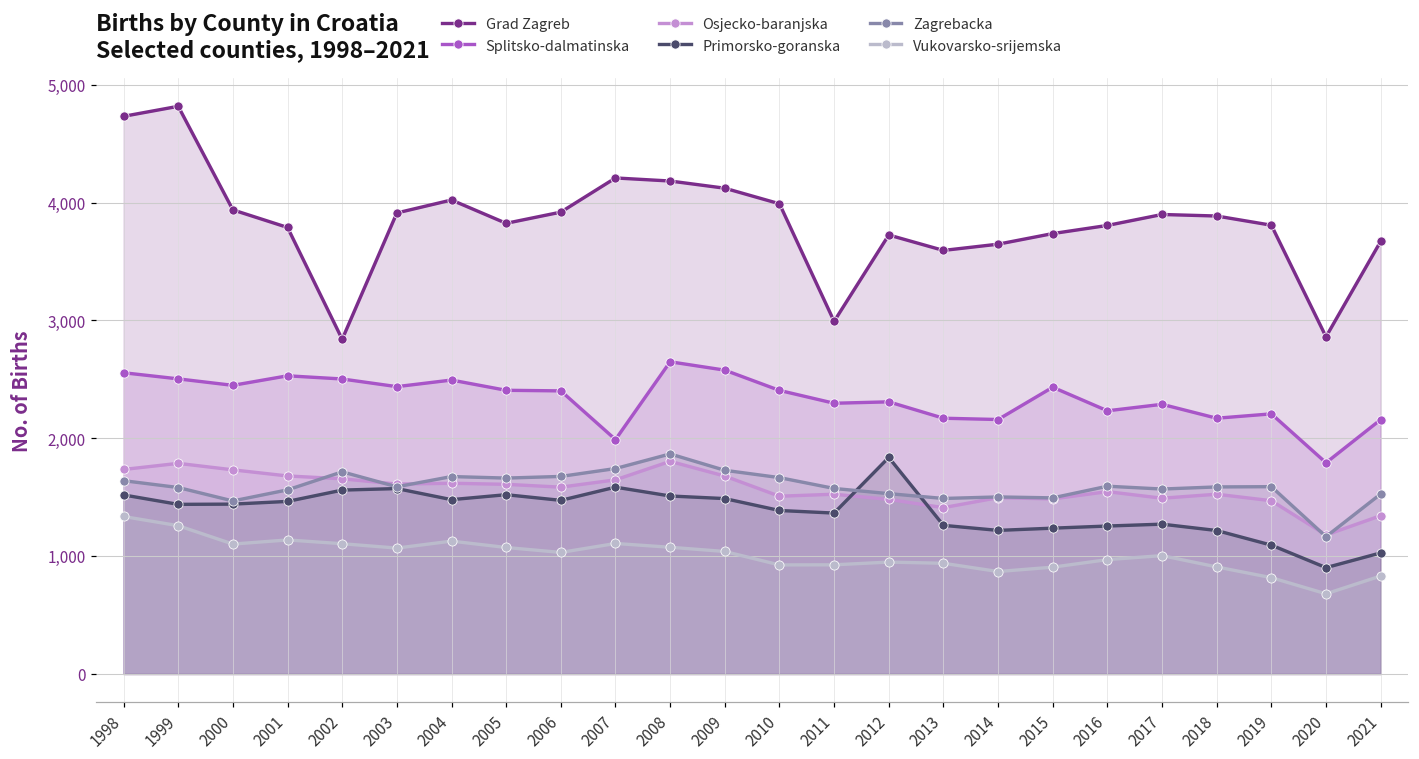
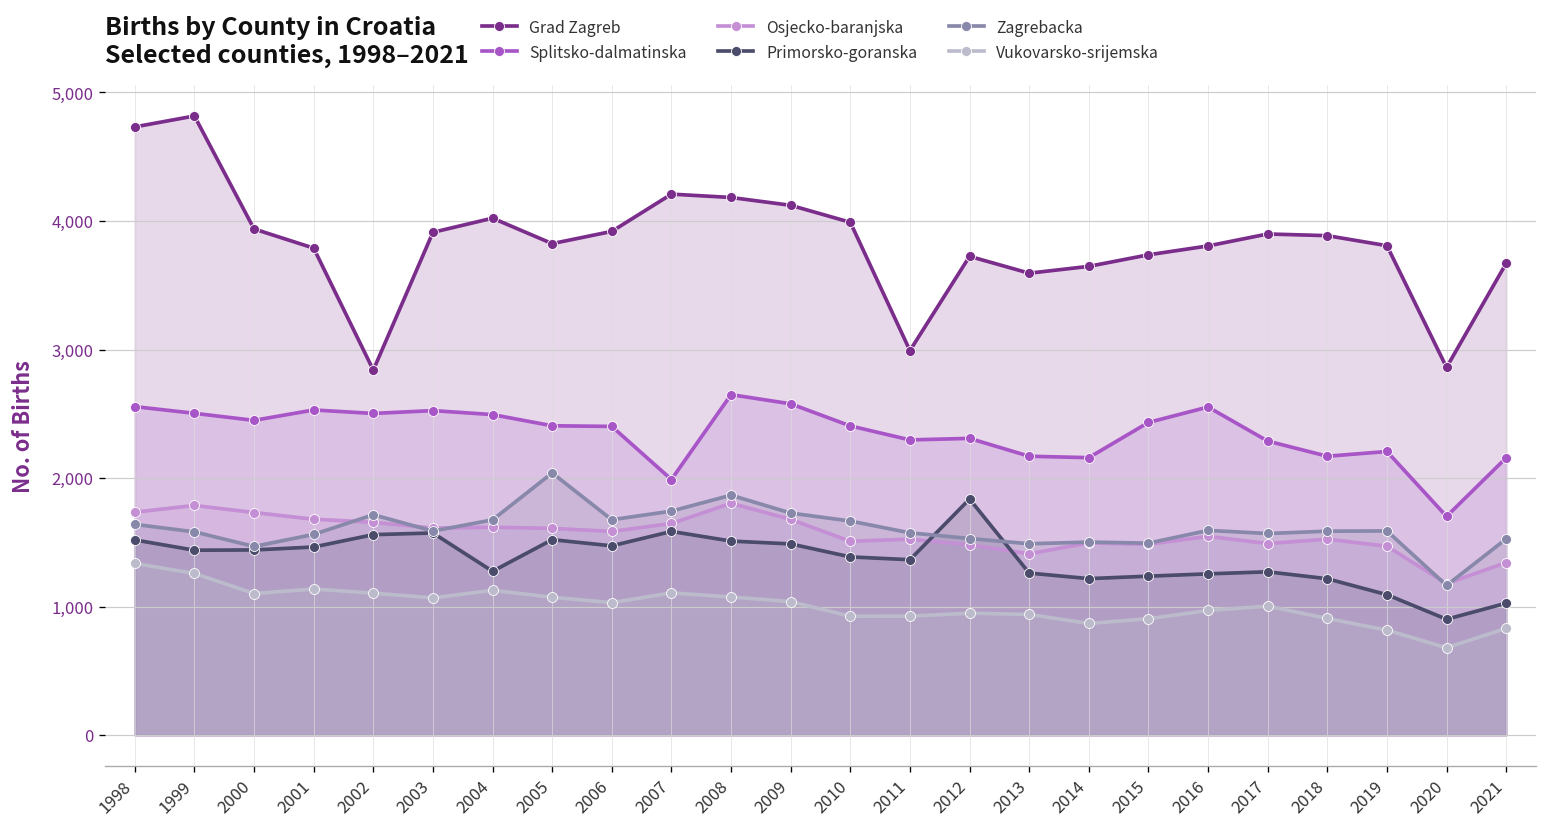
  {
    "Grad Zagreb": {
      "1998": "4,730",
      "1999": "4,820",
      "2000": "3,940",
      "2001": "3,790",
      "2002": "2,840",
      "2003": "3,910",
      "2004": "4,020",
      "2005": "3,820",
      "2006": "3,920",
      "2007": "4,210",
      "2008": "4,180",
      "2009": "4,120",
      "2010": "3,990",
      "2011": "2,990",
      "2012": "3,730",
      "2013": "3,590",
      "2014": "3,650",
      "2015": "3,740",
      "2016": "3,810",
      "2017": "3,900",
      "2018": "3,890",
      "2019": "3,810",
      "2020": "2,860",
      "2021": "3,670"
    },
    "Splitsko-dalmatinska": {
      "1998": "2,560",
      "1999": "2,500",
      "2000": "2,450",
      "2001": "2,530",
      "2002": "2,500",
-     "2003": "2,440",
+     "2003": "2,530",
      "2004": "2,490",
      "2005": "2,410",
      "2006": "2,400",
      "2007": "1,990",
      "2008": "2,650",
      "2009": "2,580",
      "2010": "2,410",
      "2011": "2,300",
      "2012": "2,310",
      "2013": "2,170",
      "2014": "2,160",
      "2015": "2,430",
-     "2016": "2,230",
+     "2016": "2,550",
      "2017": "2,290",
      "2018": "2,170",
      "2019": "2,210",
-     "2020": "1,790",
+     "2020": "1,700",
      "2021": "2,160"
    },
    "Primorsko-goranska": {
      "1998": "1,520",
      "1999": "1,440",
      "2000": "1,440",
      "2001": "1,460",
      "2002": "1,560",
-     "2004": "1,480",
+     "2004": "1,280",
      "2005": "1,520",
      "2006": "1,470",
      "2007": "1,590",
      "2008": "1,510",
      "2009": "1,490",
      "2010": "1,390",
      "2011": "1,370",
      "2012": "1,840",
      "2013": "1,260",
      "2014": "1,220",
      "2015": "1,240",
      "2016": "1,260",
      "2017": "1,270",
      "2018": "1,220",
      "2019": "1,090",
      "2020": "900",
      "2021": "1,030"
    },
    "Zagrebacka": {
      "1998": "1,640",
      "1999": "1,580",
      "2000": "1,470",
      "2001": "1,560",
      "2002": "1,720",
      "2004": "1,680",
-     "2005": "1,660",
+     "2005": "2,040",
      "2006": "1,680",
      "2007": "1,740",
      "2008": "1,870",
      "2009": "1,730",
      "2010": "1,670",
      "2011": "1,570",
      "2012": "1,530",
      "2013": "1,490",
      "2016": "1,590",
      "2017": "1,570",
      "2018": "1,590",
      "2019": "1,590",
      "2021": "1,530"
    }
  }
